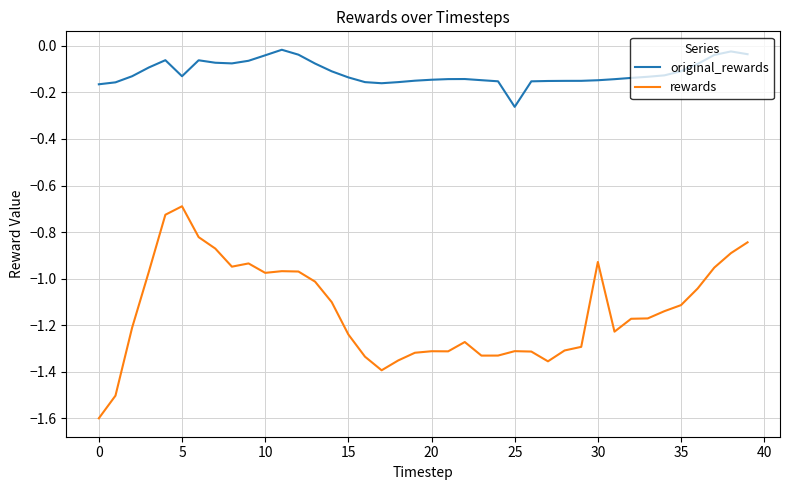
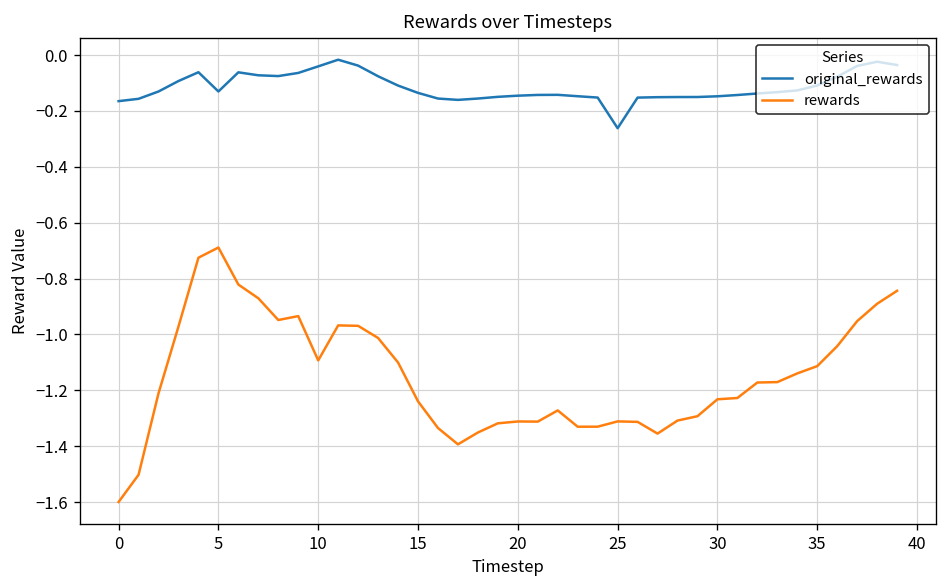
  {
    "original_rewards": {
      "0": -0.17,
      "5": -0.13,
      "10": -0.04,
      "15": -0.14,
      "20": -0.15,
      "25": -0.26,
      "30": -0.15
    },
    "rewards": {
      "0": -1.60,
      "5": -0.69,
-     "10": -0.97,
+     "10": -1.09,
      "15": -1.24,
      "20": -1.31,
      "25": -1.31,
-     "30": -0.93,
+     "30": -1.23,
      "35": -1.11
    }
  }
